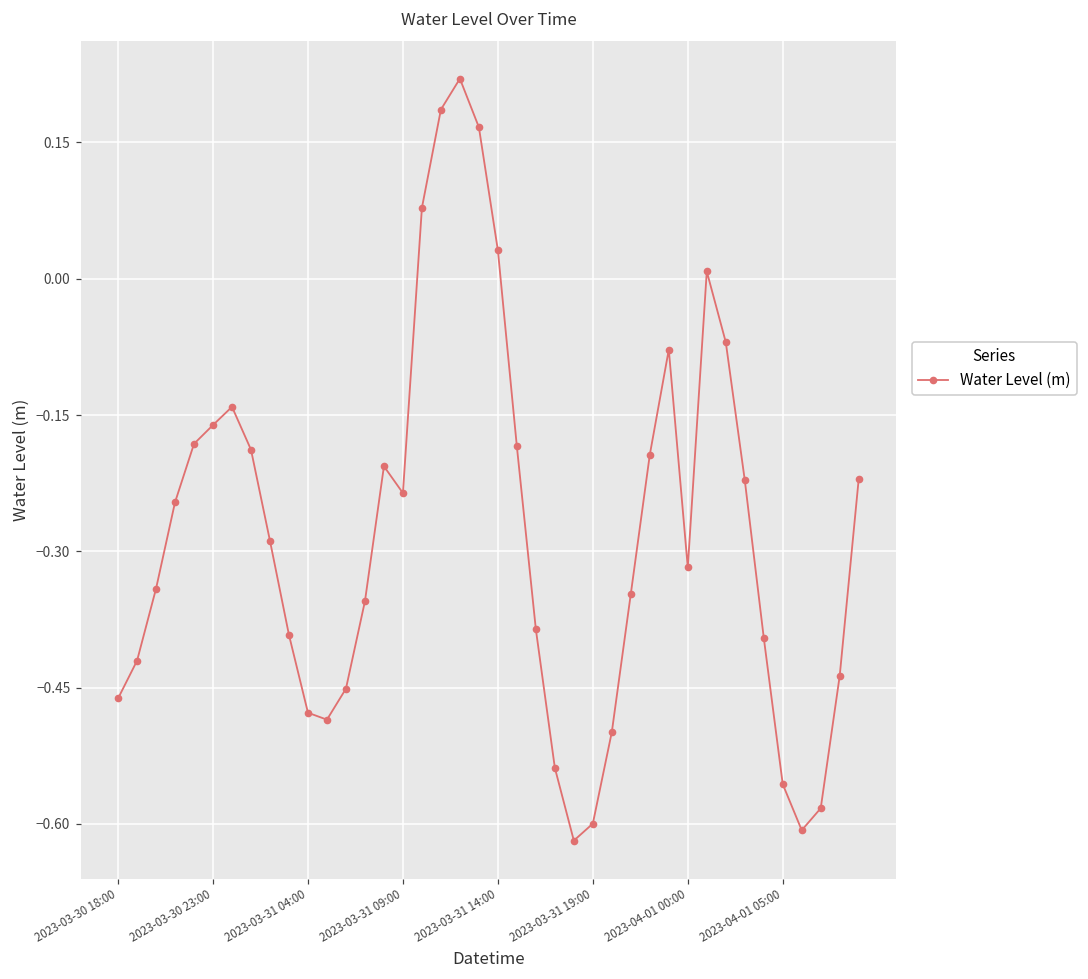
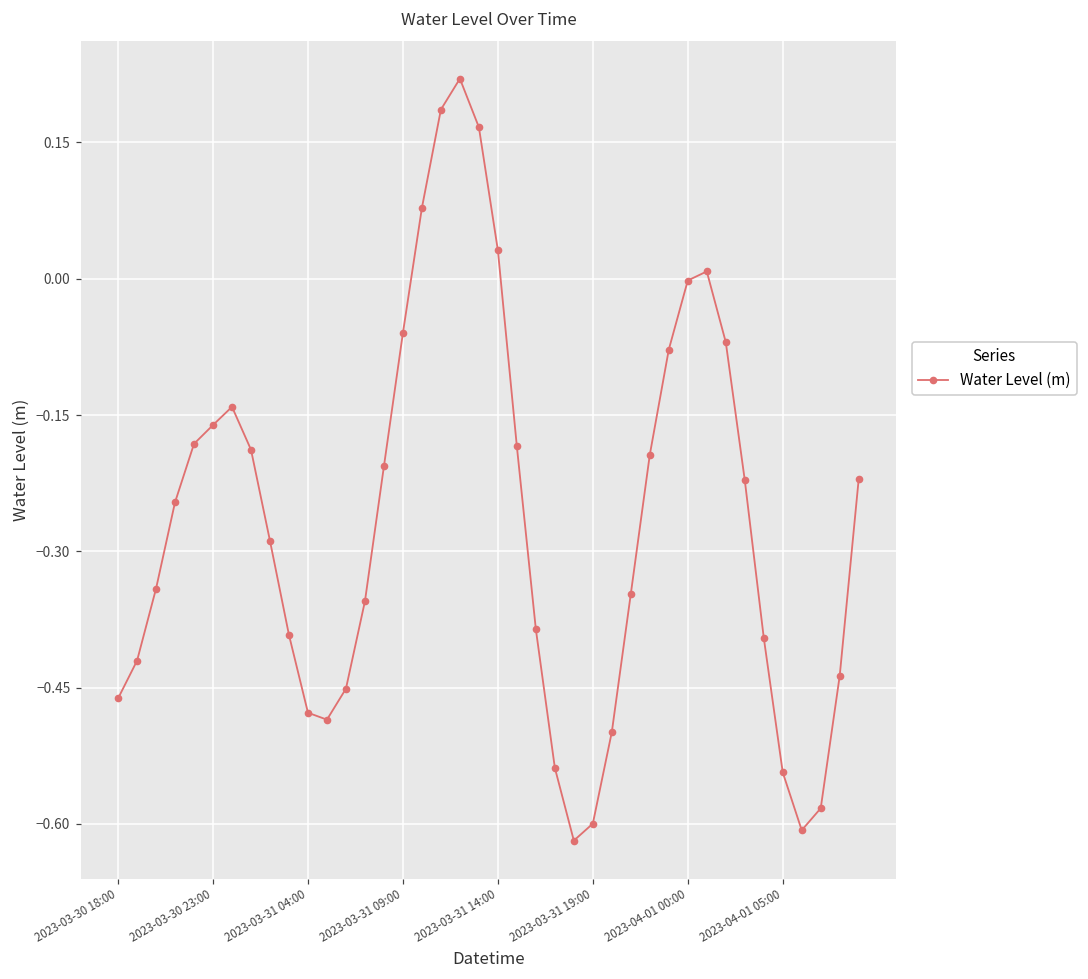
  {
    "2023-03-30 18:00": -0.46,
    "2023-03-30 23:00": -0.16,
    "2023-03-31 04:00": -0.48,
-   "2023-03-31 09:00": -0.24,
+   "2023-03-31 09:00": -0.06,
    "2023-03-31 14:00": 0.03,
    "2023-03-31 19:00": -0.60,
-   "2023-04-01 00:00": -0.32,
-   "2023-04-01 05:00": -0.56
+   "2023-04-01 00:00": 0.00,
+   "2023-04-01 05:00": -0.54
  }
